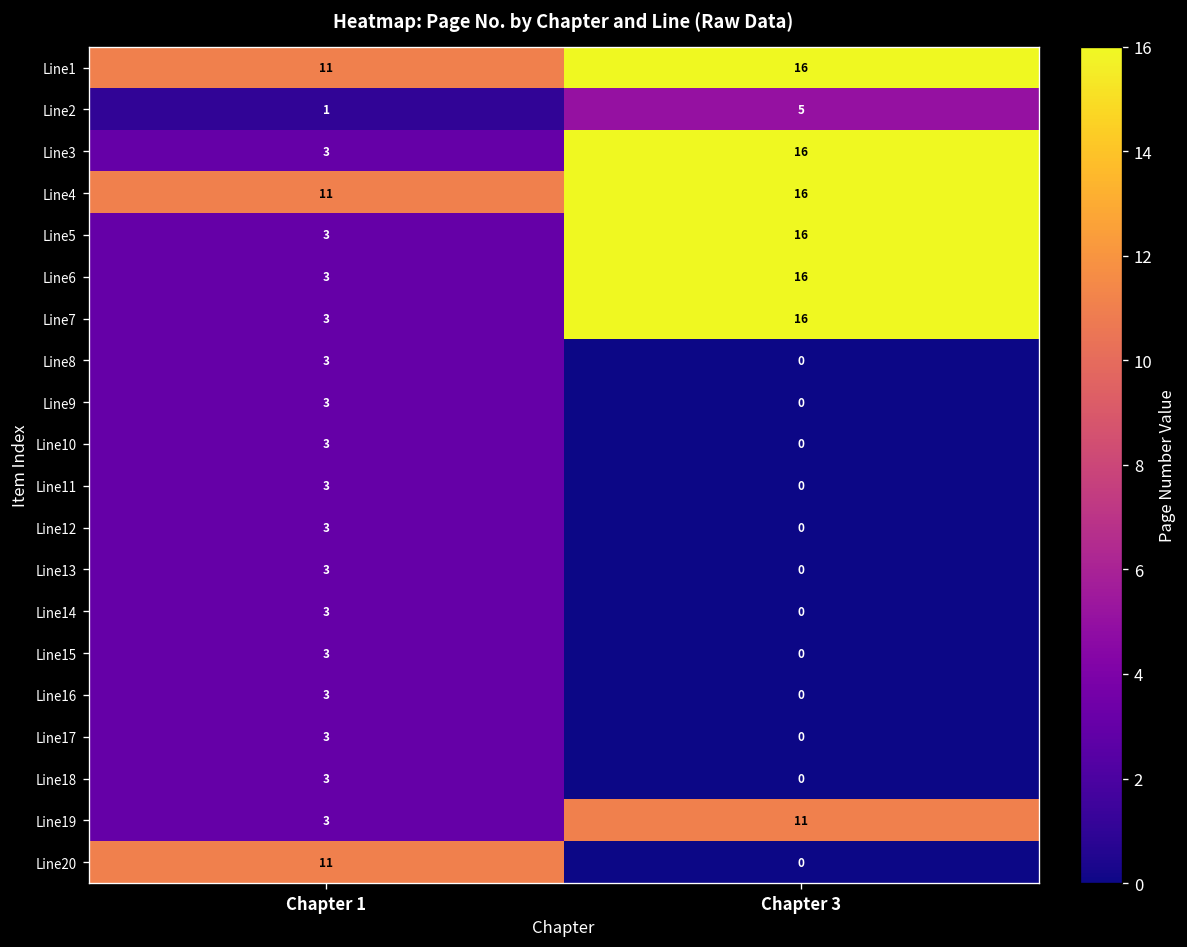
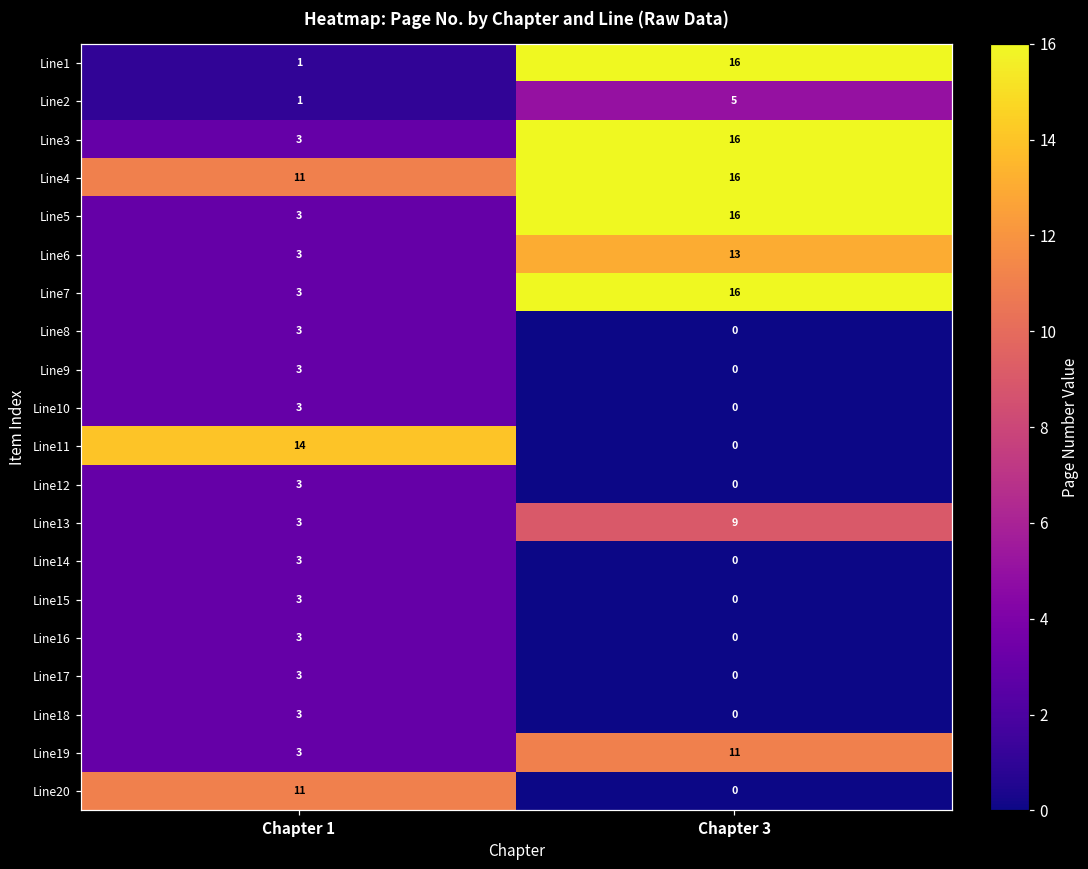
  {
    "Line1": {
-     "Chapter 1": 11,
+     "Chapter 1": 1,
      "Chapter 3": 16
    },
    "Line2": {
      "Chapter 1": 1,
      "Chapter 3": 5
    },
    "Line3": {
      "Chapter 1": 3,
      "Chapter 3": 16
    },
    "Line4": {
      "Chapter 1": 11,
      "Chapter 3": 16
    },
    "Line5": {
      "Chapter 1": 3,
      "Chapter 3": 16
    },
    "Line6": {
      "Chapter 1": 3,
-     "Chapter 3": 16
+     "Chapter 3": 13
    },
    "Line7": {
      "Chapter 1": 3,
      "Chapter 3": 16
    },
    "Line8": {
      "Chapter 1": 3,
      "Chapter 3": 0
    },
    "Line9": {
      "Chapter 1": 3,
      "Chapter 3": 0
    },
    "Line10": {
      "Chapter 1": 3,
      "Chapter 3": 0
    },
    "Line11": {
-     "Chapter 1": 3,
+     "Chapter 1": 14,
      "Chapter 3": 0
    },
    "Line12": {
      "Chapter 1": 3,
      "Chapter 3": 0
    },
    "Line13": {
      "Chapter 1": 3,
-     "Chapter 3": 0
+     "Chapter 3": 9
    },
    "Line14": {
      "Chapter 1": 3,
      "Chapter 3": 0
    },
    "Line15": {
      "Chapter 1": 3,
      "Chapter 3": 0
    },
    "Line16": {
      "Chapter 1": 3,
      "Chapter 3": 0
    },
    "Line17": {
      "Chapter 1": 3,
      "Chapter 3": 0
    },
    "Line18": {
      "Chapter 1": 3,
      "Chapter 3": 0
    },
    "Line19": {
      "Chapter 1": 3,
      "Chapter 3": 11
    },
    "Line20": {
      "Chapter 1": 11,
      "Chapter 3": 0
    }
  }
